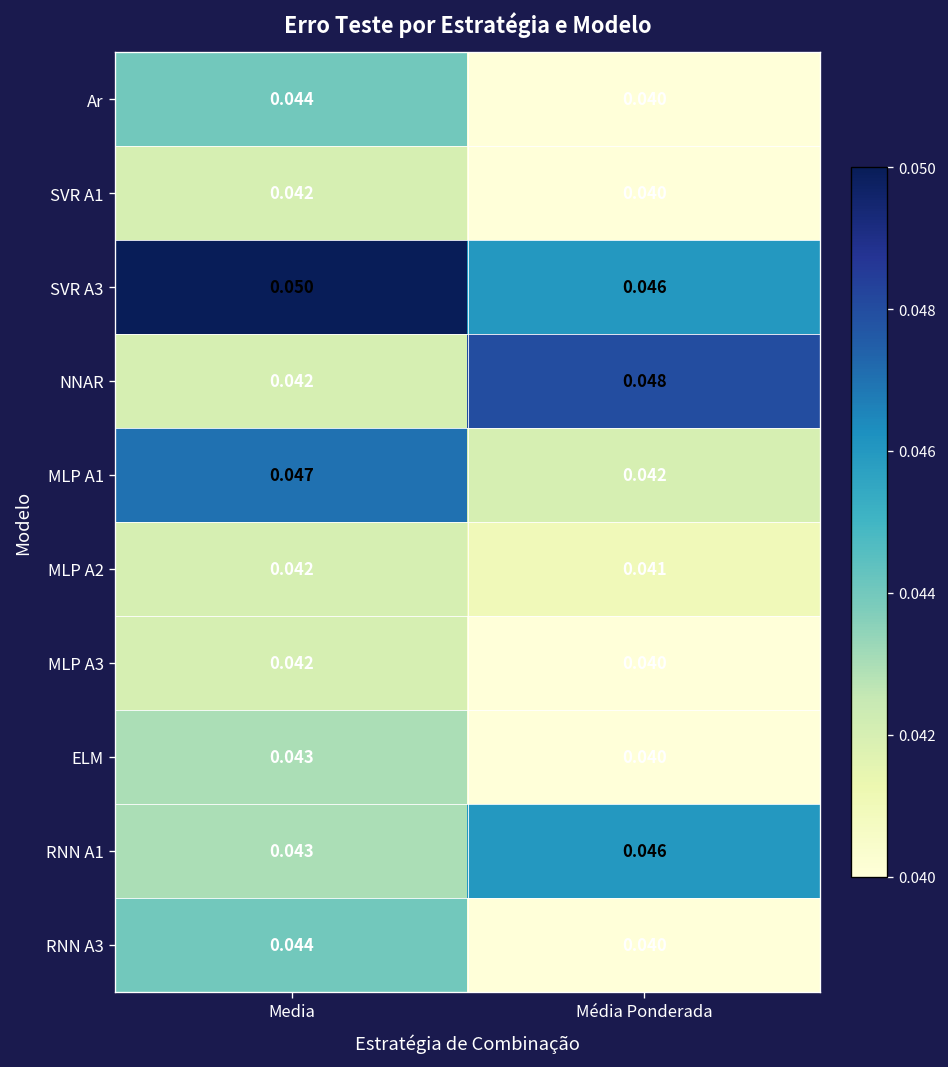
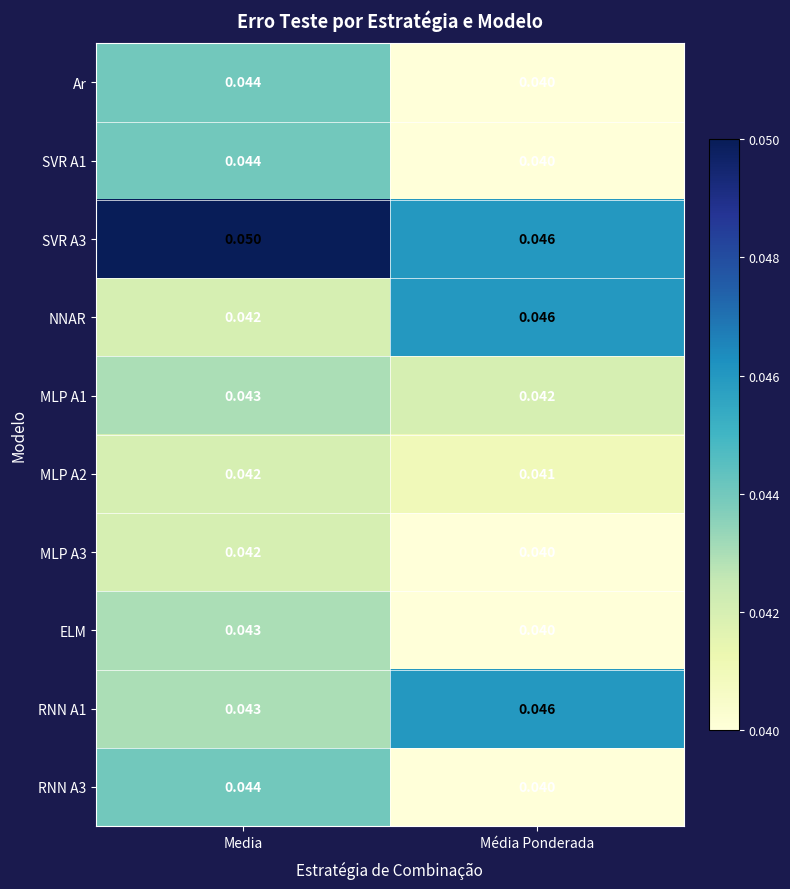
  {
    "Ar": {
      "Media": 0.044
    },
    "SVR A1": {
-     "Media": 0.042
+     "Media": 0.044
    },
    "SVR A3": {
      "Media": 0.050,
      "Média Ponderada": 0.046
    },
    "NNAR": {
      "Media": 0.042,
-     "Média Ponderada": 0.048
+     "Média Ponderada": 0.046
    },
    "MLP A1": {
-     "Media": 0.047,
+     "Media": 0.043,
      "Média Ponderada": 0.042
    },
    "MLP A2": {
      "Media": 0.042,
      "Média Ponderada": 0.041
    },
    "MLP A3": {
      "Media": 0.042
    },
    "ELM": {
      "Media": 0.043
    },
    "RNN A1": {
      "Media": 0.043,
      "Média Ponderada": 0.046
    },
    "RNN A3": {
      "Media": 0.044
    }
  }
